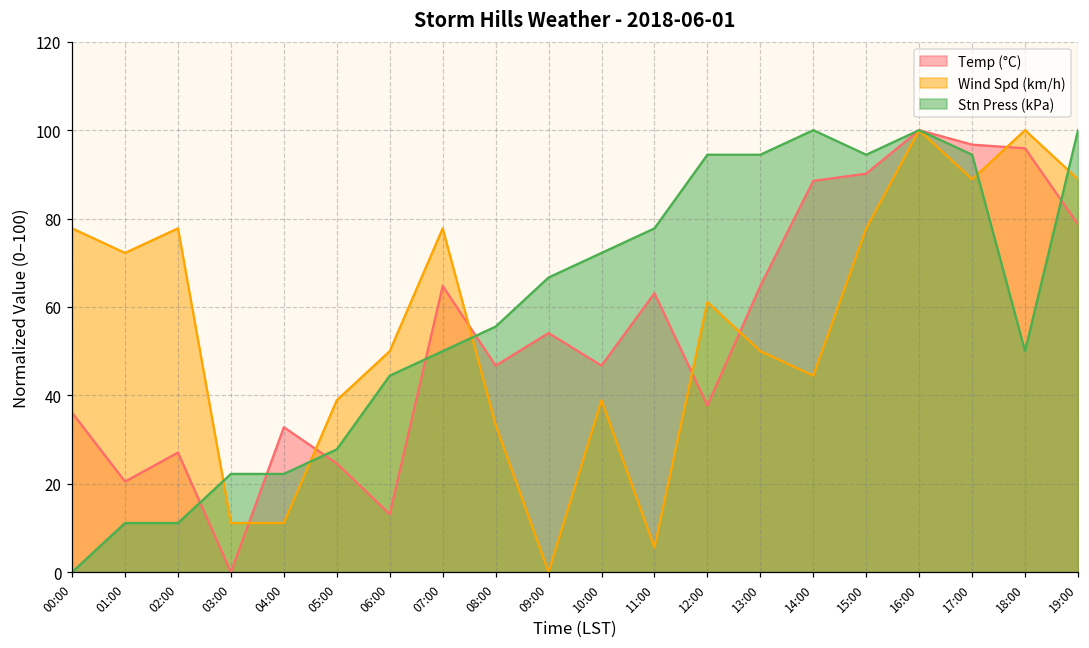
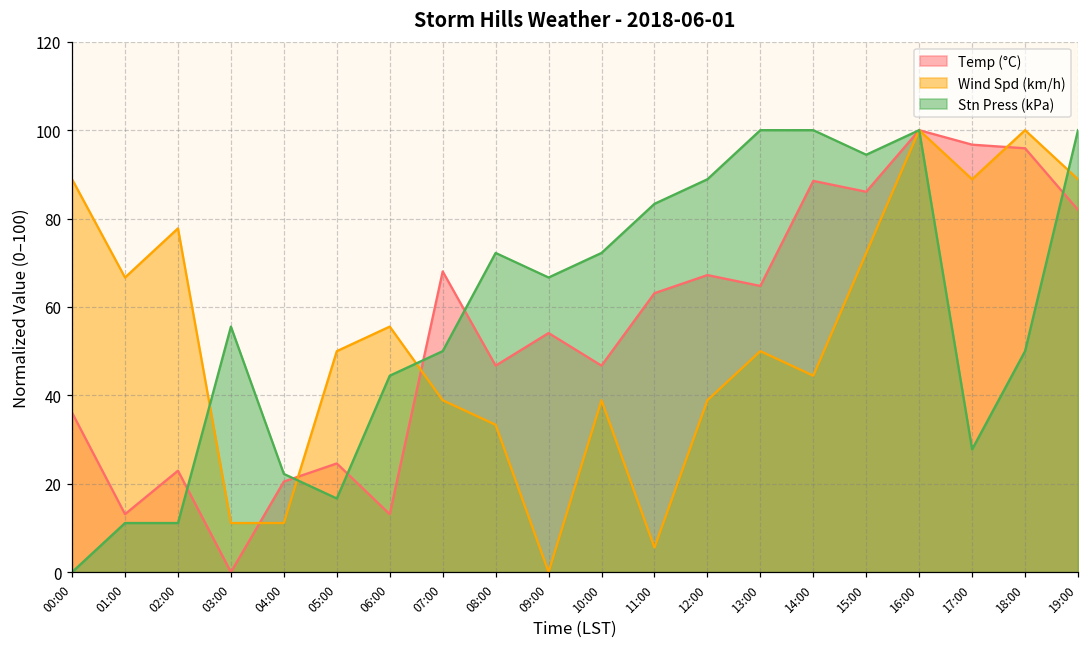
  {
    "Temp (°C)": {
      "00:00": 36,
-     "01:00": 20,
-     "02:00": 27,
+     "01:00": 13,
+     "02:00": 23,
      "03:00": 0,
-     "04:00": 33,
+     "04:00": 20,
      "05:00": 25,
      "06:00": 13,
-     "07:00": 65,
+     "07:00": 68,
      "08:00": 47,
      "09:00": 54,
      "10:00": 47,
      "11:00": 63,
-     "12:00": 38,
+     "12:00": 67,
      "13:00": 65,
      "14:00": 89,
-     "15:00": 90,
+     "15:00": 86,
      "17:00": 97,
      "18:00": 96,
-     "19:00": 79
+     "19:00": 82
    },
    "Wind Spd (km/h)": {
-     "00:00": 78,
-     "01:00": 72,
+     "00:00": 89,
+     "01:00": 67,
      "02:00": 78,
      "03:00": 11,
      "04:00": 11,
-     "05:00": 39,
-     "06:00": 50,
-     "07:00": 78,
+     "05:00": 50,
+     "06:00": 56,
+     "07:00": 39,
      "08:00": 33,
      "09:00": 0,
      "10:00": 39,
      "11:00": 6,
-     "12:00": 61,
+     "12:00": 39,
      "13:00": 50,
      "14:00": 44,
-     "15:00": 78,
+     "15:00": 72,
      "17:00": 89,
      "18:00": 100,
      "19:00": 89
    },
    "Stn Press (kPa)": {
      "00:00": 0,
      "01:00": 11,
      "02:00": 11,
-     "03:00": 22,
+     "03:00": 56,
      "04:00": 22,
-     "05:00": 28,
+     "05:00": 17,
      "06:00": 44,
      "07:00": 50,
-     "08:00": 56,
+     "08:00": 72,
      "09:00": 67,
      "10:00": 72,
-     "11:00": 78,
-     "12:00": 94,
-     "13:00": 94,
+     "11:00": 83,
+     "12:00": 89,
+     "13:00": 100,
      "14:00": 100,
      "15:00": 94,
-     "17:00": 94,
+     "17:00": 28,
      "18:00": 50,
      "19:00": 100
    }
  }
